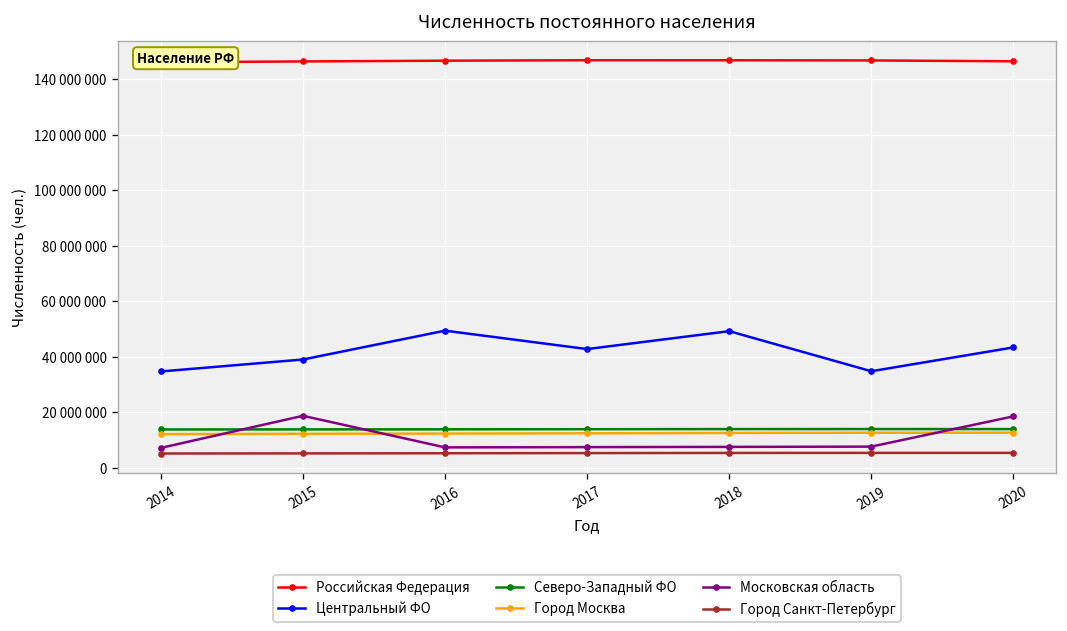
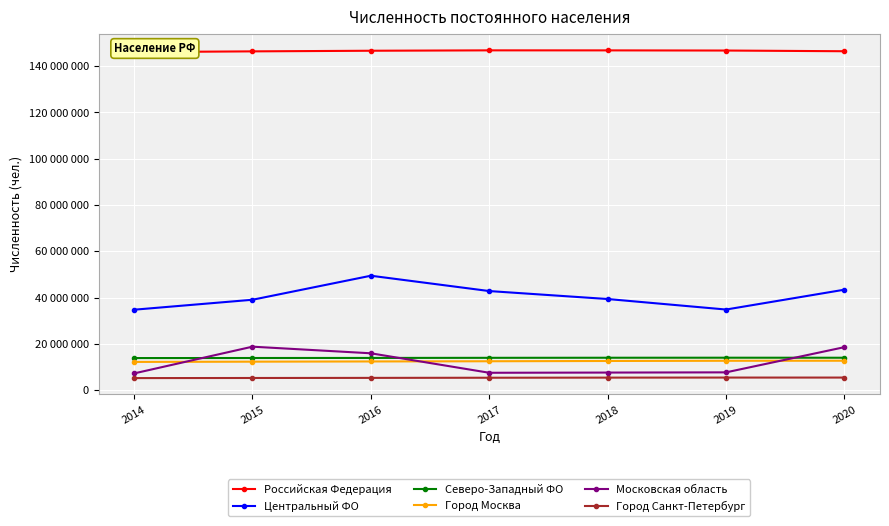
  {
    "Российская Федерация": {
      "2015": 146000000,
      "2016": 147000000,
      "2017": 147000000,
      "2018": 147000000,
      "2019": 147000000,
      "2020": 146000000
    },
    "Центральный ФО": {
      "2014": 35000000,
      "2015": 39000000,
      "2016": 49000000,
      "2017": 43000000,
-     "2018": 49000000,
+     "2018": 39000000,
      "2019": 35000000,
      "2020": 43000000
    },
    "Северо-Западный ФО": {
      "2014": 14000000,
      "2015": 14000000,
      "2016": 14000000,
      "2017": 14000000,
      "2018": 14000000,
      "2019": 14000000,
      "2020": 14000000
    },
    "Город Москва": {
      "2014": 12000000,
      "2015": 12000000,
      "2016": 12000000,
      "2017": 12000000,
      "2018": 13000000,
      "2019": 13000000,
      "2020": 13000000
    },
    "Московская область": {
      "2014": 7000000,
      "2015": 19000000,
-     "2016": 7000000,
+     "2016": 16000000,
      "2017": 7000000,
      "2018": 8000000,
      "2019": 8000000,
      "2020": 19000000
    },
    "Город Санкт-Петербург": {
      "2014": 5000000,
      "2015": 5000000,
      "2016": 5000000,
      "2017": 5000000,
      "2018": 5000000,
      "2019": 5000000,
      "2020": 5000000
    }
  }
